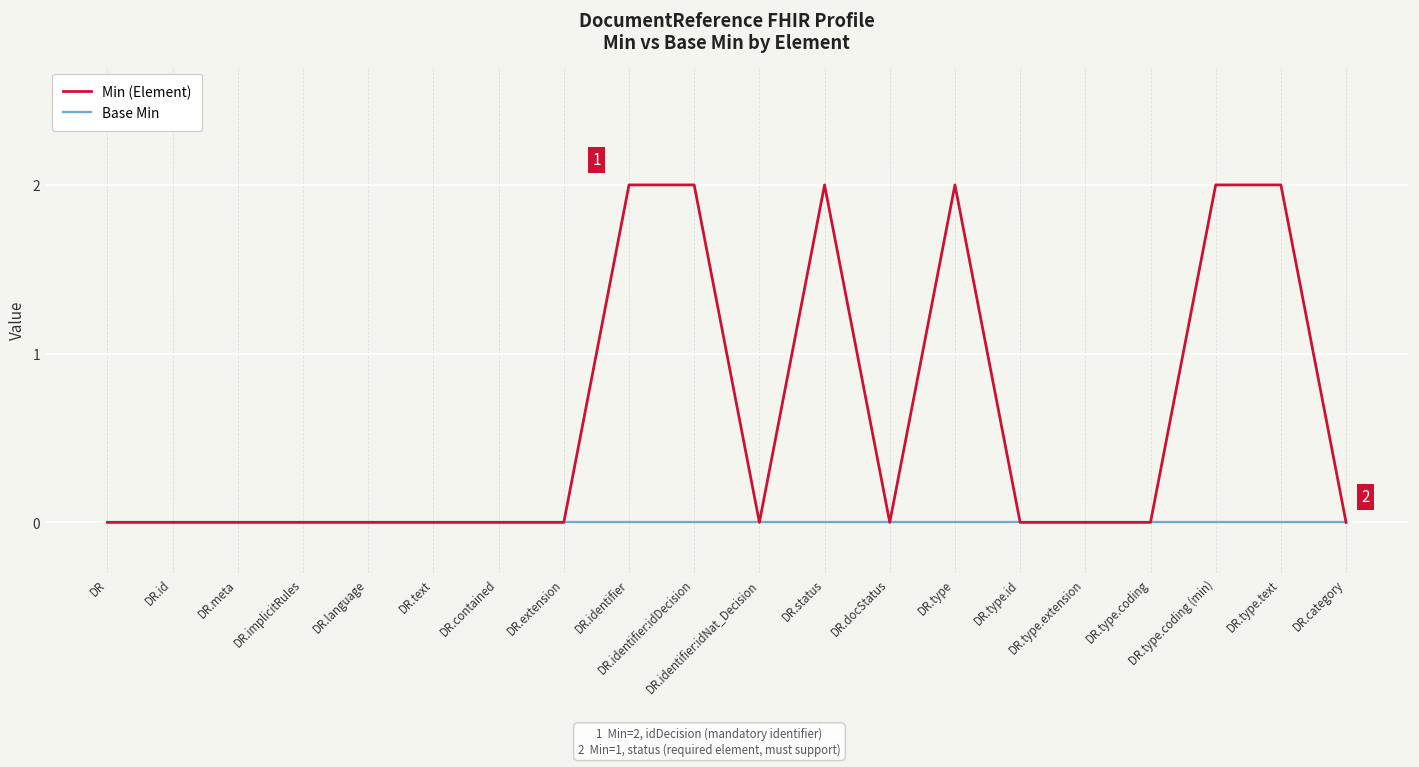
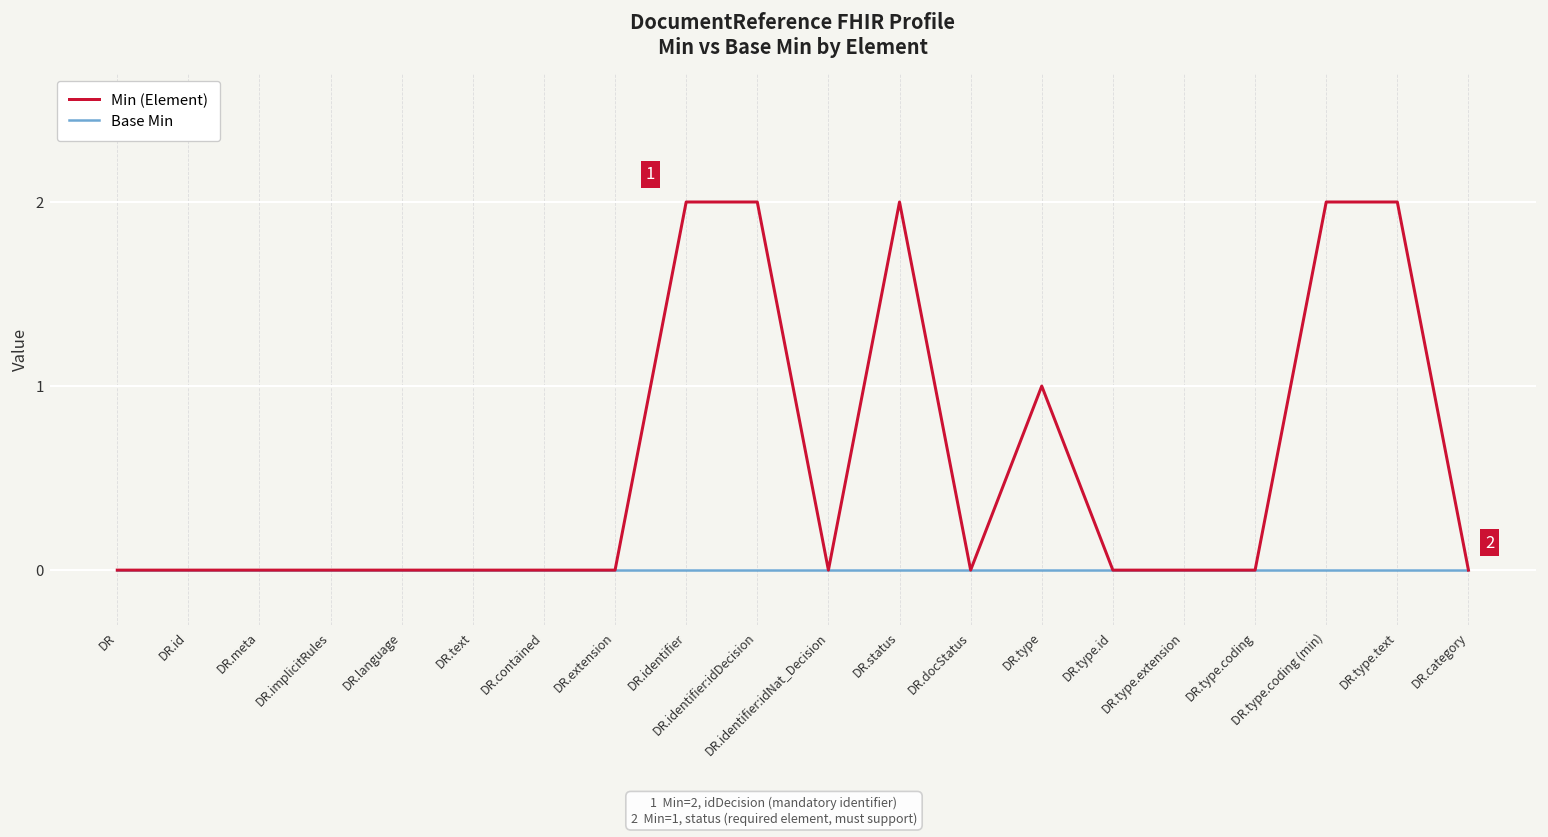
  {
    "Min (Element)": {
      "DR.identifier": 2,
      "DR.identifier:idDecision": 2,
      "DR.status": 2,
-     "DR.type": 2,
+     "DR.type": 1,
      "DR.type.coding (min)": 2,
      "DR.type.text": 2
    },
    "Base Min": {
      "DR.identifier": 0,
      "DR.identifier:idDecision": 0,
      "DR.status": 0,
      "DR.type": 0,
      "DR.type.coding (min)": 0,
      "DR.type.text": 0
    }
  }
